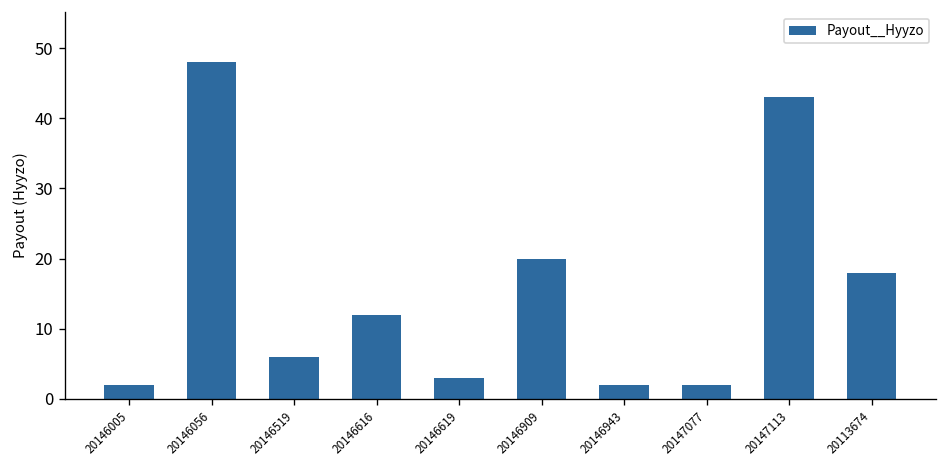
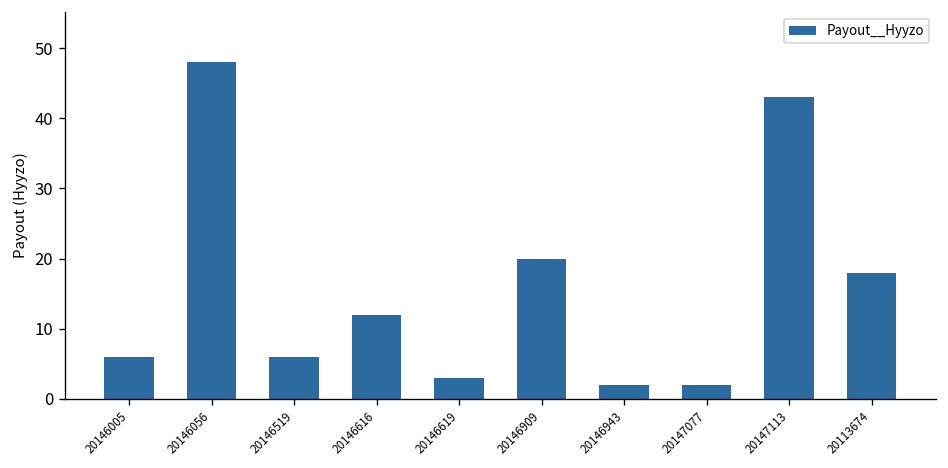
  {
-   "20146005": 2,
+   "20146005": 6,
    "20146056": 48,
    "20146519": 6,
    "20146616": 12,
    "20146619": 3,
    "20146909": 20,
    "20146943": 2,
    "20147077": 2,
    "20147113": 43,
    "20113674": 18
  }
